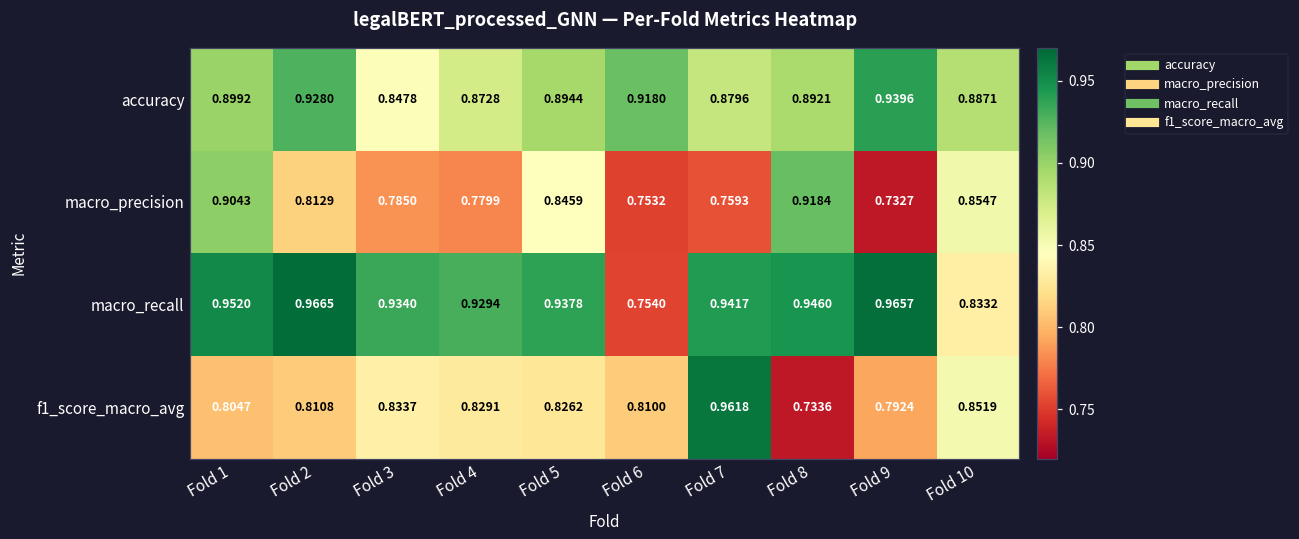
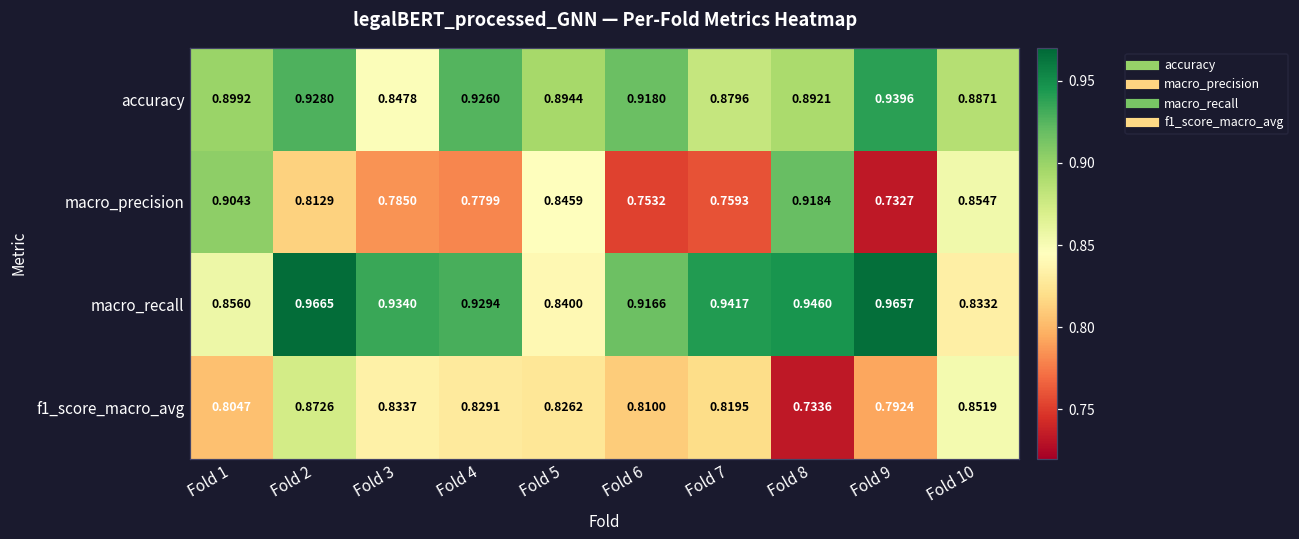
  {
    "accuracy": {
      "Fold 1": 0.8992,
      "Fold 2": 0.9280,
      "Fold 3": 0.8478,
-     "Fold 4": 0.8728,
+     "Fold 4": 0.9260,
      "Fold 5": 0.8944,
      "Fold 6": 0.9180,
      "Fold 7": 0.8796,
      "Fold 8": 0.8921,
      "Fold 9": 0.9396,
      "Fold 10": 0.8871
    },
    "macro_precision": {
      "Fold 1": 0.9043,
      "Fold 2": 0.8129,
      "Fold 3": 0.7850,
      "Fold 4": 0.7799,
      "Fold 5": 0.8459,
      "Fold 6": 0.7532,
      "Fold 7": 0.7593,
      "Fold 8": 0.9184,
      "Fold 9": 0.7327,
      "Fold 10": 0.8547
    },
    "macro_recall": {
-     "Fold 1": 0.9520,
+     "Fold 1": 0.8560,
      "Fold 2": 0.9665,
      "Fold 3": 0.9340,
      "Fold 4": 0.9294,
-     "Fold 5": 0.9378,
-     "Fold 6": 0.7540,
+     "Fold 5": 0.8400,
+     "Fold 6": 0.9166,
      "Fold 7": 0.9417,
      "Fold 8": 0.9460,
      "Fold 9": 0.9657,
      "Fold 10": 0.8332
    },
    "f1_score_macro_avg": {
      "Fold 1": 0.8047,
-     "Fold 2": 0.8108,
+     "Fold 2": 0.8726,
      "Fold 3": 0.8337,
      "Fold 4": 0.8291,
      "Fold 5": 0.8262,
      "Fold 6": 0.8100,
-     "Fold 7": 0.9618,
+     "Fold 7": 0.8195,
      "Fold 8": 0.7336,
      "Fold 9": 0.7924,
      "Fold 10": 0.8519
    }
  }
